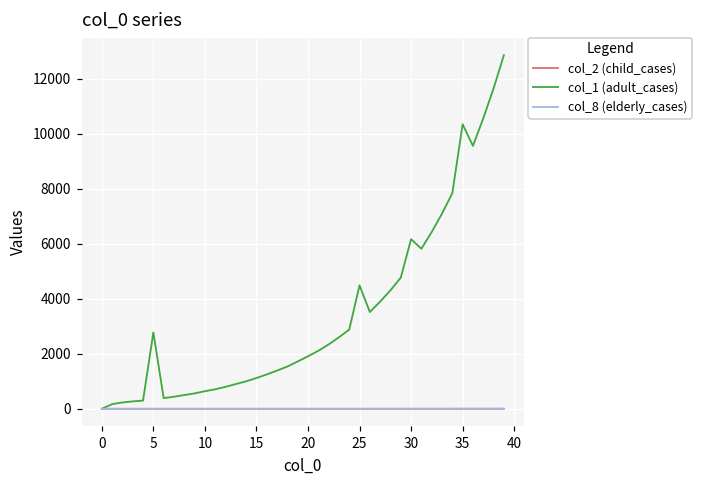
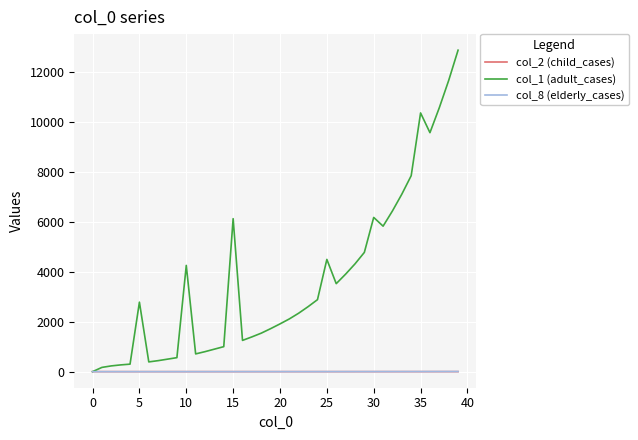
  {
    "col_8 (elderly_cases)": {
      "5": 0,
      "10": 0,
      "15": 0,
      "20": 0,
      "25": 0,
      "30": 0,
      "35": 0
    },
    "col_1 (adult_cases)": {
      "5": 2800,
-     "10": 600,
-     "15": 1100,
+     "10": 4300,
+     "15": 6100,
      "20": 1900,
      "25": 4500,
      "30": 6200,
      "35": 10300
    }
  }
